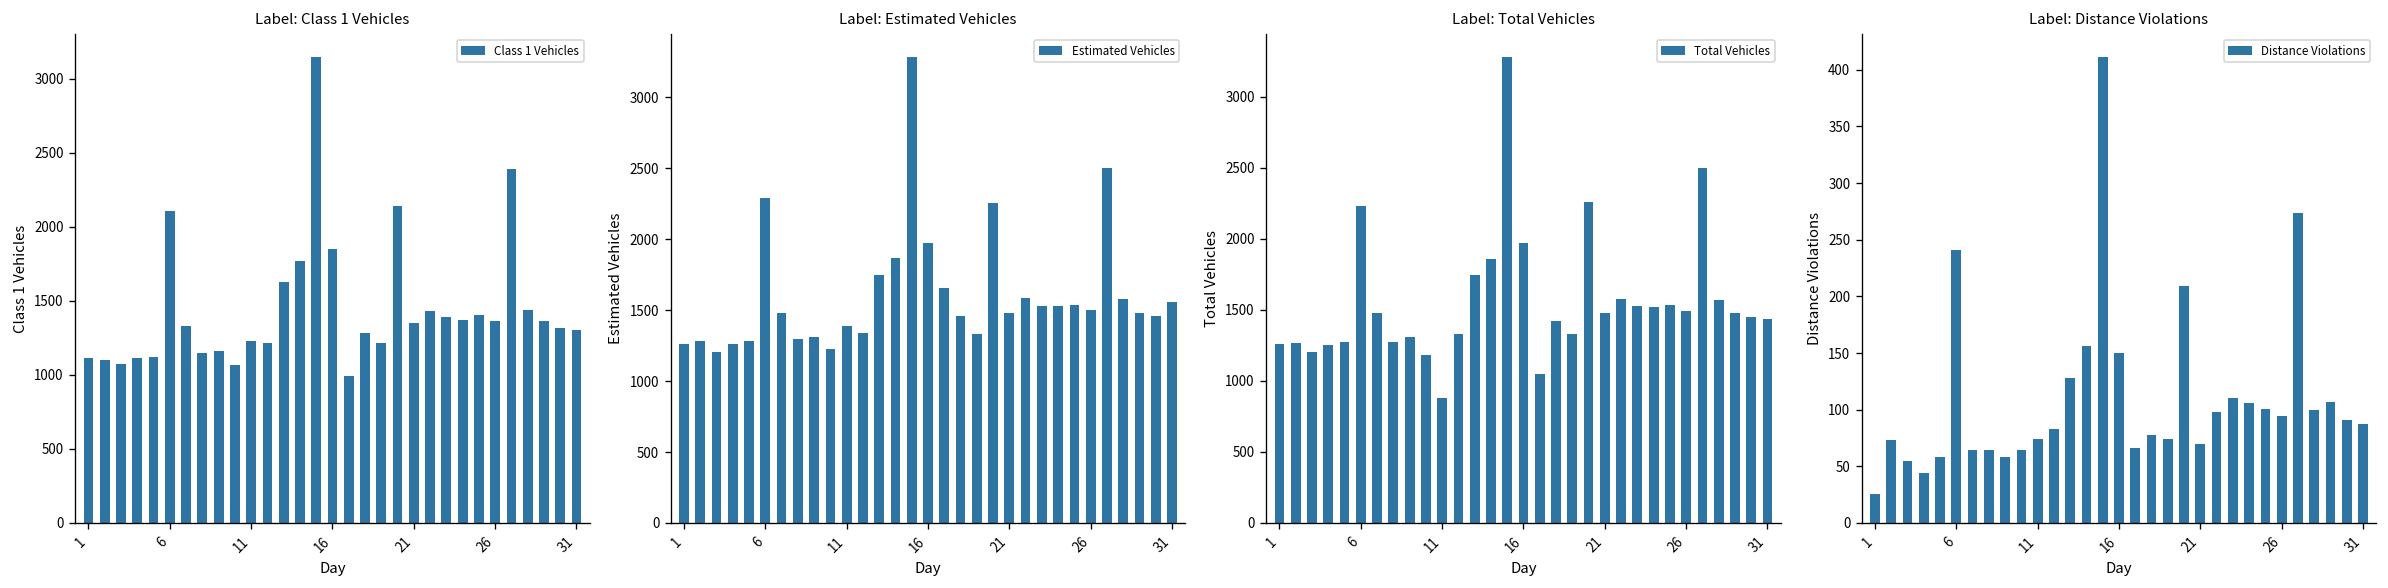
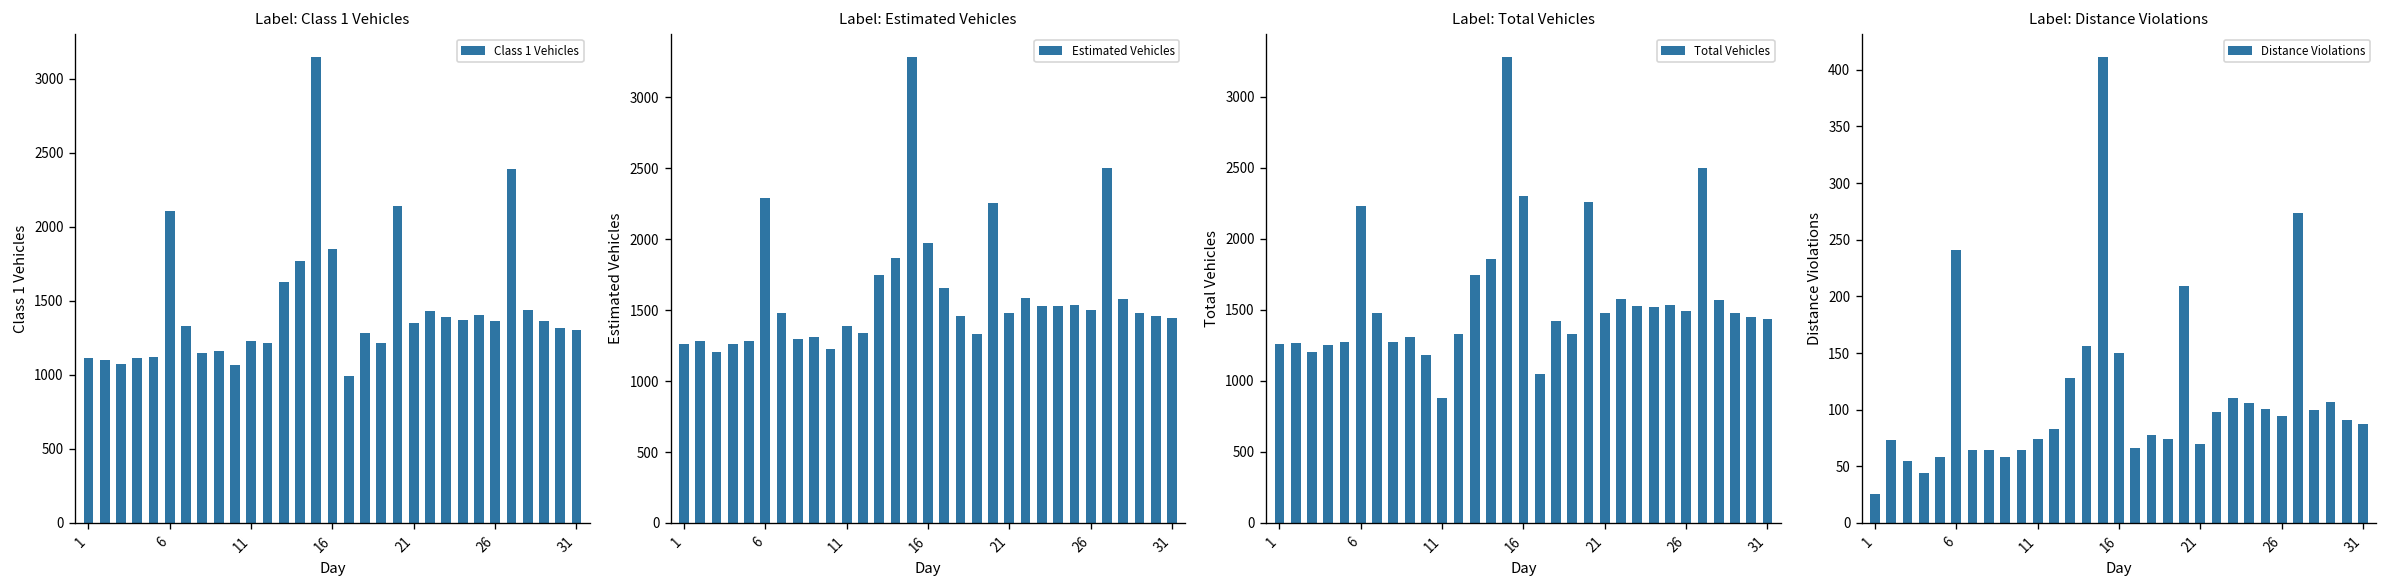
  {
    "Label: Class 1 Vehicles": {
      "1": 1110,
      "6": 2110,
      "11": 1230,
      "16": 1850,
      "21": 1350,
      "26": 1360,
      "31": 1310
    },
    "Label: Estimated Vehicles": {
      "1": 1260,
      "6": 2290,
      "11": 1390,
      "16": 1970,
      "21": 1480,
      "26": 1500,
-     "31": 1560
+     "31": 1440
    },
    "Label: Total Vehicles": {
      "1": 1260,
      "6": 2230,
      "11": 880,
-     "16": 1970,
+     "16": 2300,
      "21": 1480,
      "26": 1500,
      "31": 1440
    },
    "Label: Distance Violations": {
      "1": 30,
      "6": 240,
      "11": 70,
      "16": 150,
      "21": 70,
      "26": 90,
      "31": 90
    }
  }
